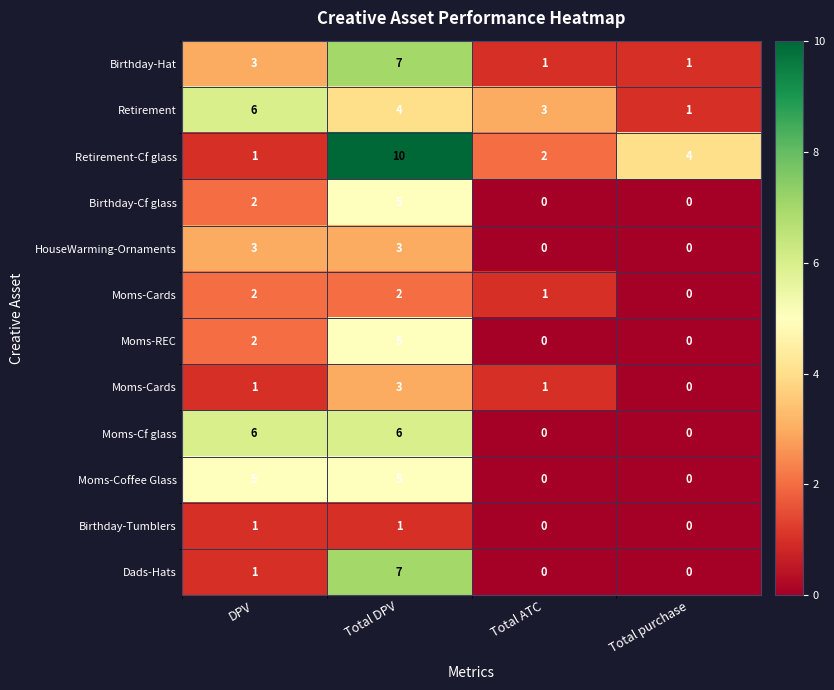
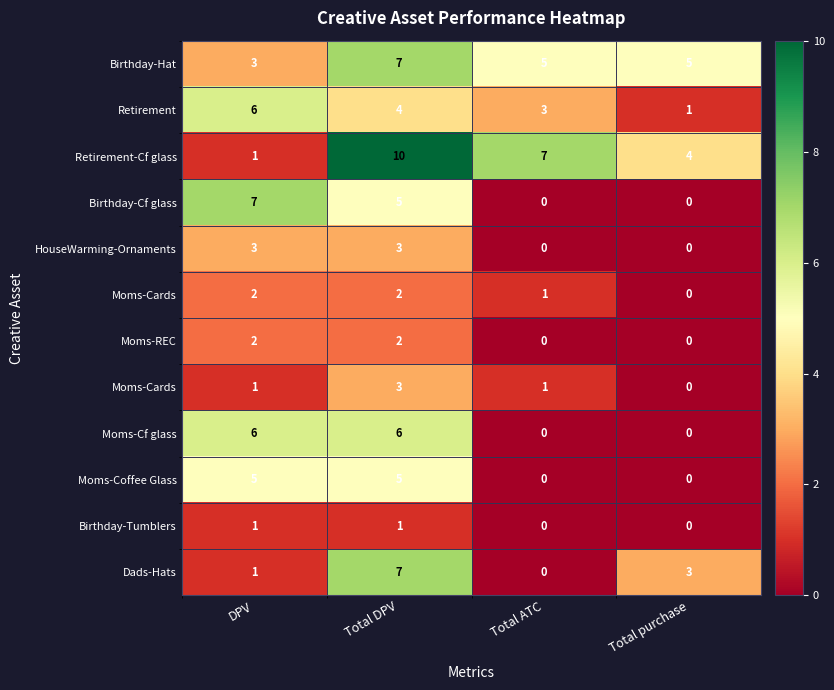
  {
    "Birthday-Hat": {
      "DPV": 3,
      "Total DPV": 7,
-     "Total ATC": 1,
-     "Total purchase": 1
+     "Total ATC": 5,
+     "Total purchase": 5
    },
    "Retirement": {
      "DPV": 6,
      "Total DPV": 4,
      "Total ATC": 3,
      "Total purchase": 1
    },
    "Retirement-Cf glass": {
      "DPV": 1,
      "Total DPV": 10,
-     "Total ATC": 2,
+     "Total ATC": 7,
      "Total purchase": 4
    },
    "Birthday-Cf glass": {
-     "DPV": 2,
+     "DPV": 7,
      "Total DPV": 5,
      "Total ATC": 0,
      "Total purchase": 0
    },
    "HouseWarming-Ornaments": {
      "DPV": 3,
      "Total DPV": 3,
      "Total ATC": 0,
      "Total purchase": 0
    },
    "Moms-REC": {
      "DPV": 2,
-     "Total DPV": 5,
+     "Total DPV": 2,
      "Total ATC": 0,
      "Total purchase": 0
    },
    "Moms-Cf glass": {
      "DPV": 6,
      "Total DPV": 6,
      "Total ATC": 0,
      "Total purchase": 0
    },
    "Moms-Coffee Glass": {
      "DPV": 5,
      "Total DPV": 5,
      "Total ATC": 0,
      "Total purchase": 0
    },
    "Birthday-Tumblers": {
      "DPV": 1,
      "Total DPV": 1,
      "Total ATC": 0,
      "Total purchase": 0
    },
    "Dads-Hats": {
      "DPV": 1,
      "Total DPV": 7,
      "Total ATC": 0,
-     "Total purchase": 0
+     "Total purchase": 3
    }
  }
